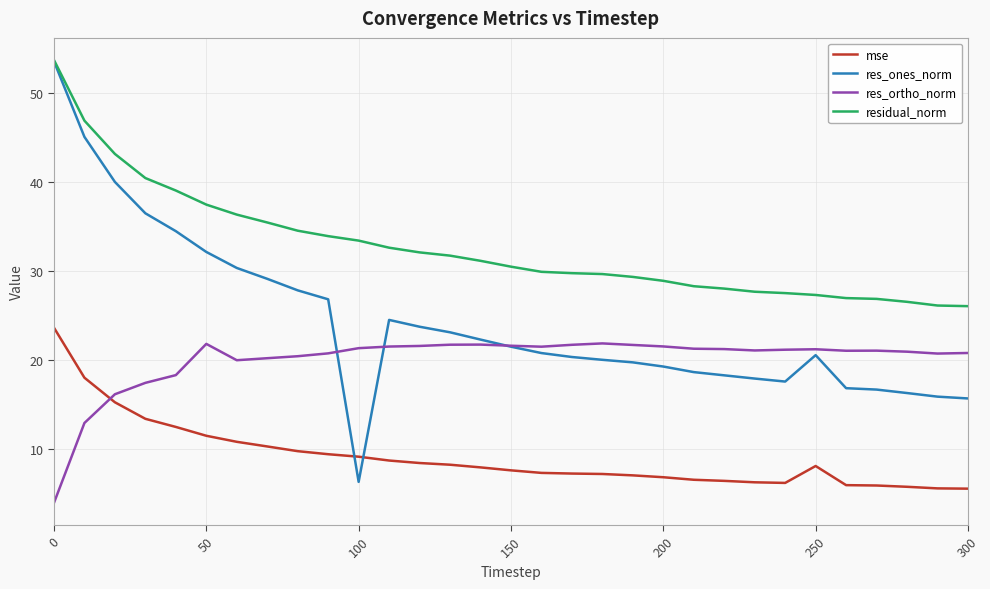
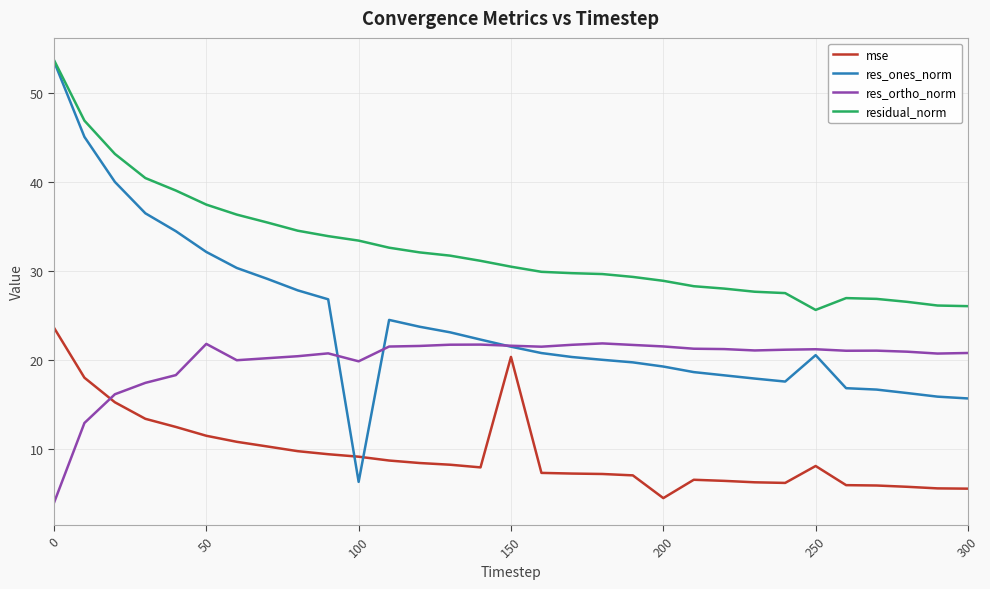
  {
    "mse": {
      "0": 24,
      "50": 12,
      "100": 9,
-     "150": 8,
-     "200": 7,
+     "150": 20,
+     "200": 5,
      "250": 8,
      "300": 6
    },
    "res_ones_norm": {
      "50": 32,
      "100": 6,
      "200": 19,
      "250": 21,
      "300": 16
    },
    "res_ortho_norm": {
      "0": 4,
      "50": 22,
-     "100": 21,
+     "100": 20,
      "200": 22,
      "250": 21,
      "300": 21
    },
    "residual_norm": {
      "50": 37,
      "100": 33,
      "150": 31,
      "200": 29,
-     "250": 27,
+     "250": 26,
      "300": 26
    }
  }
